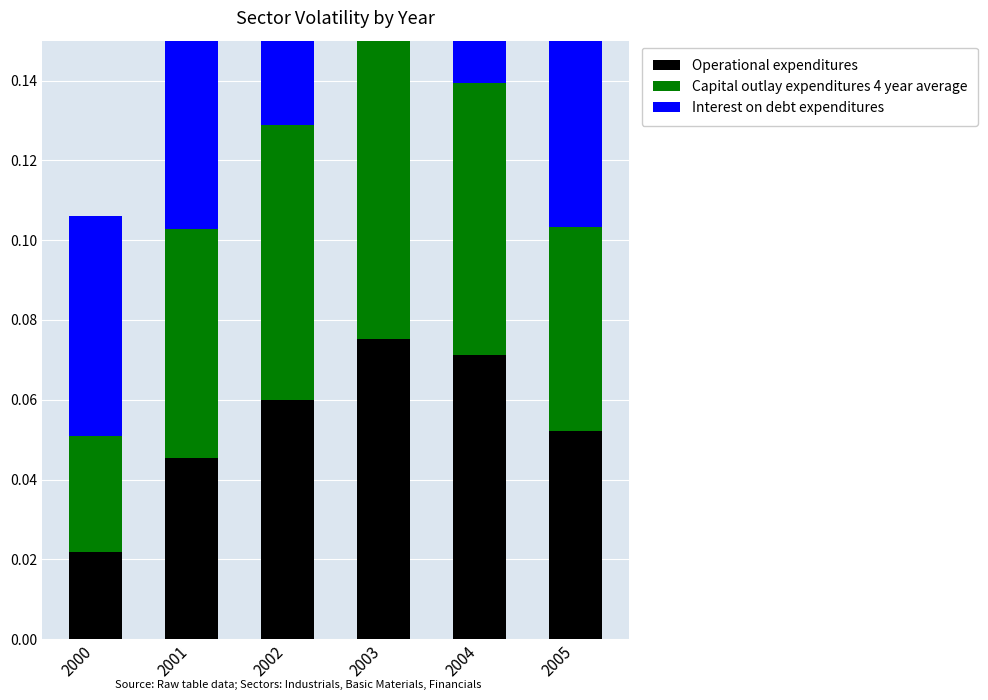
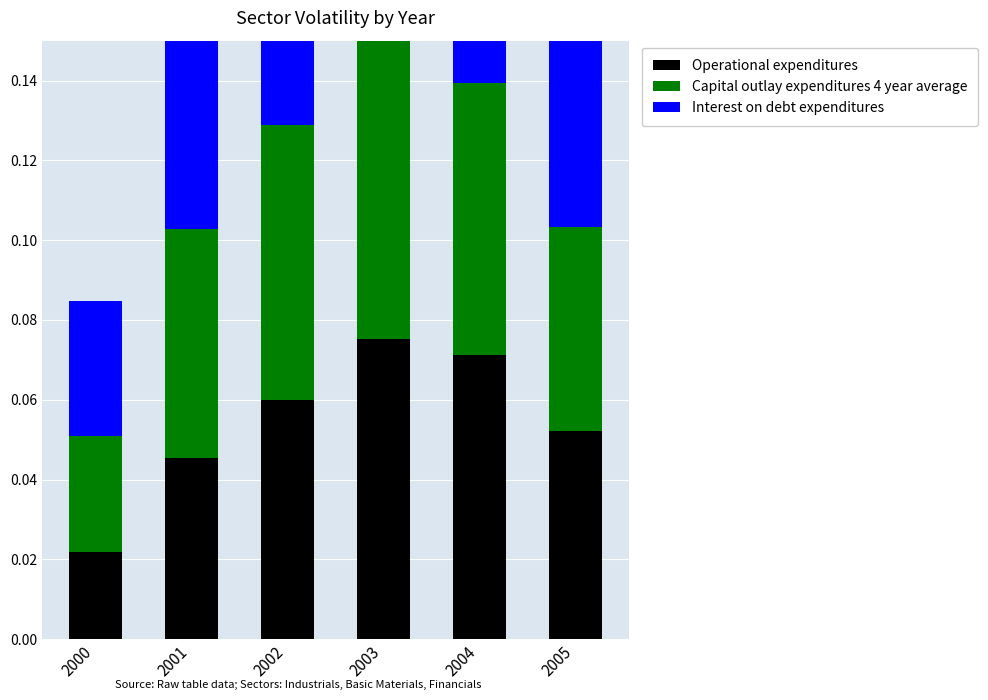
  {
    "Operational expenditures": {
      "2000": 0.022,
      "2001": 0.045,
      "2002": 0.060,
      "2003": 0.075,
      "2004": 0.071,
      "2005": 0.052
    },
    "Capital outlay expenditures 4 year average": {
      "2000": 0.029,
      "2001": 0.057,
      "2002": 0.069,
      "2004": 0.068,
      "2005": 0.051
    },
    "Interest on debt expenditures": {
-     "2000": 0.055
+     "2000": 0.034
    }
  }
